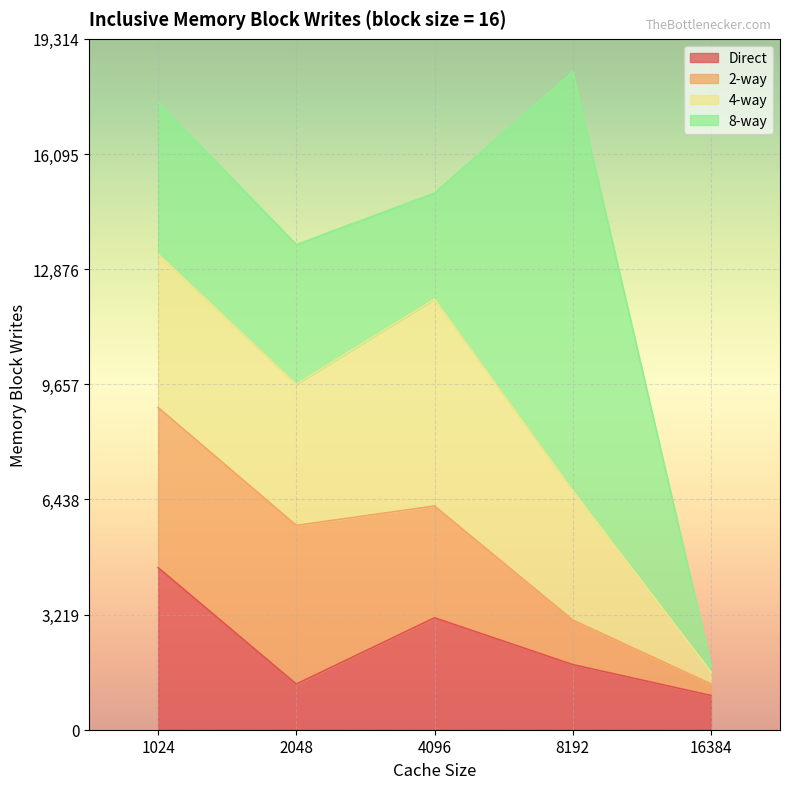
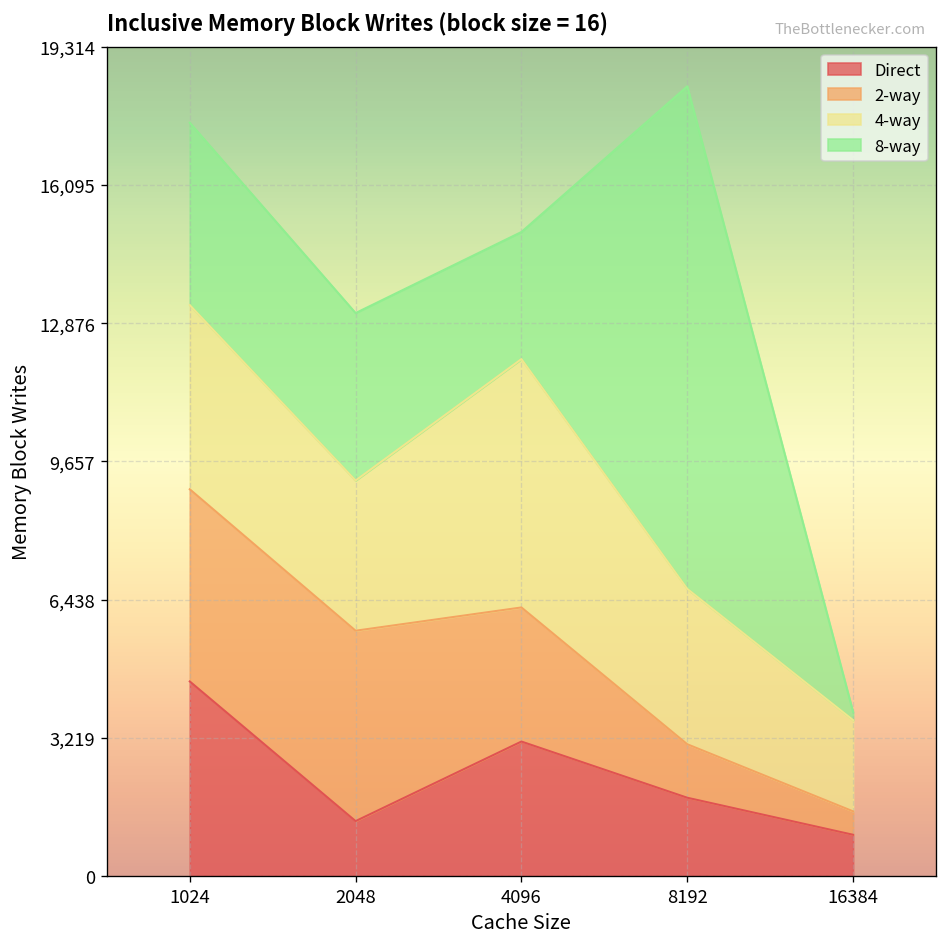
  {
    "Direct": {
      "1024": "4,500",
      "2048": "1,300",
      "4096": "3,100",
      "8192": "1,800",
      "16384": "1,000"
    },
    "2-way": {
      "1024": "4,500",
      "2048": "4,400",
      "4096": "3,100",
      "8192": "1,200",
-     "16384": "300"
+     "16384": "500"
    },
    "4-way": {
      "1024": "4,300",
-     "2048": "3,900",
+     "2048": "3,500",
      "4096": "5,800",
      "8192": "3,600",
-     "16384": "300"
+     "16384": "2,100"
    },
    "8-way": {
      "1024": "4,200",
      "2048": "3,900",
      "4096": "3,000",
      "8192": "11,700",
      "16384": "200"
    }
  }
